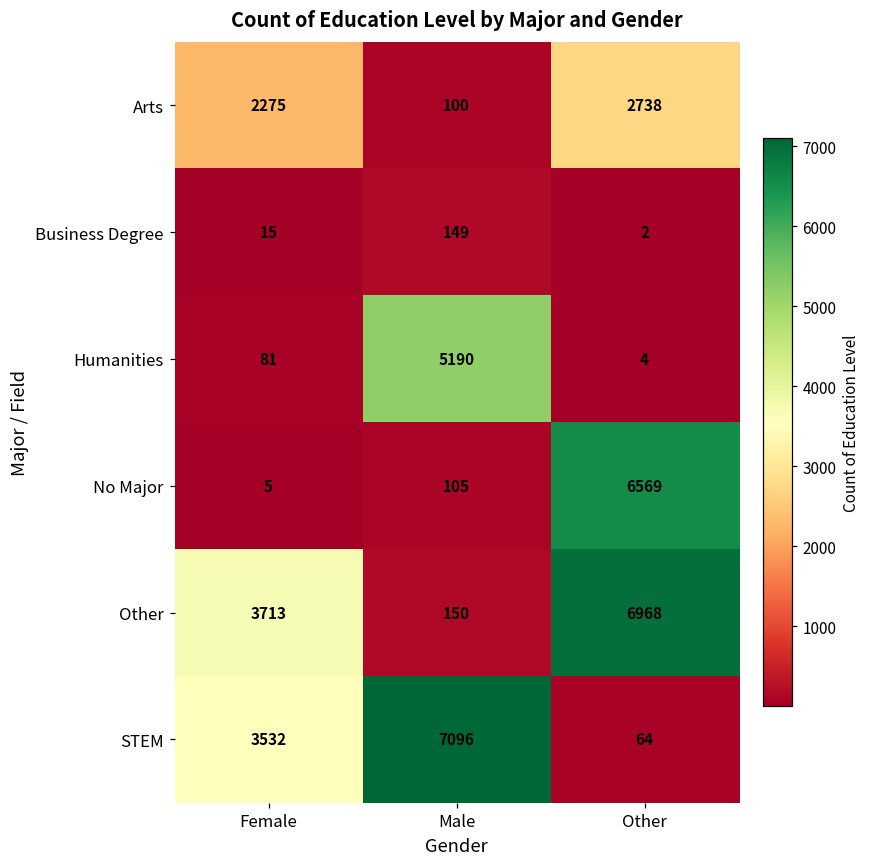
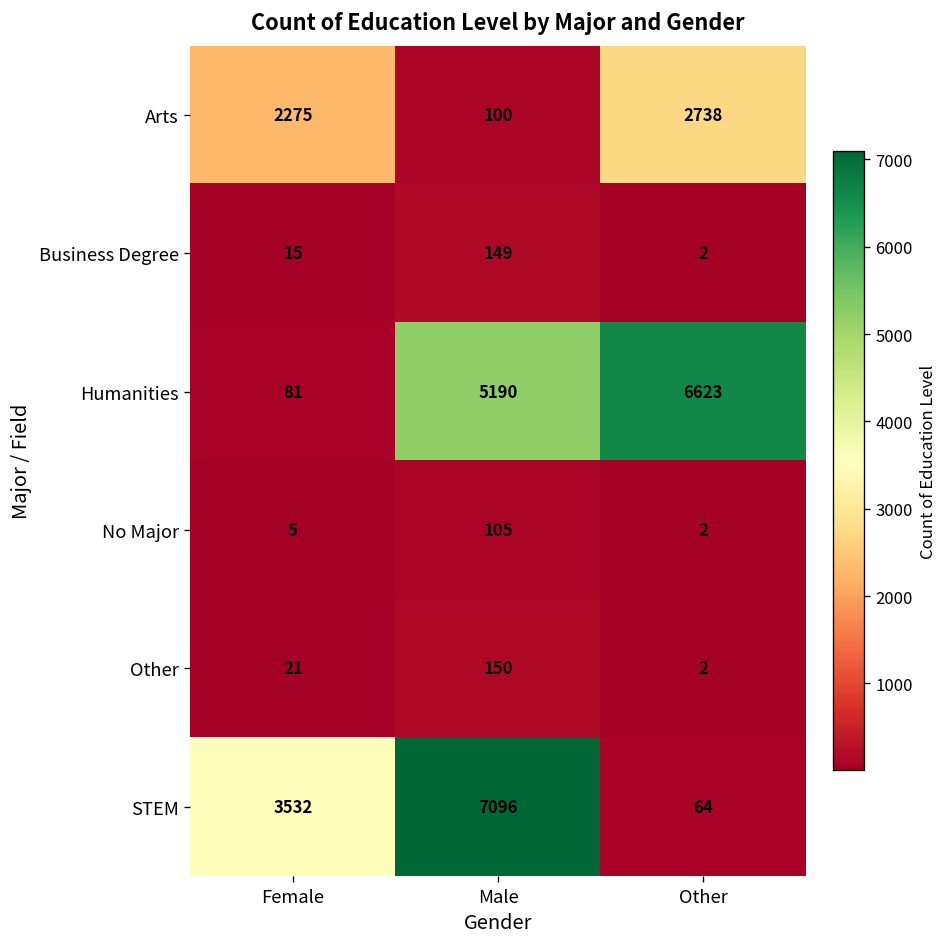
  {
    "Arts": {
      "Female": 2275,
      "Male": 100,
      "Other": 2738
    },
    "Business Degree": {
      "Female": 15,
      "Male": 149,
      "Other": 2
    },
    "Humanities": {
      "Female": 81,
      "Male": 5190,
-     "Other": 4
+     "Other": 6623
    },
    "No Major": {
      "Female": 5,
      "Male": 105,
-     "Other": 6569
+     "Other": 2
    },
    "Other": {
-     "Female": 3713,
+     "Female": 21,
      "Male": 150,
-     "Other": 6968
+     "Other": 2
    },
    "STEM": {
      "Female": 3532,
      "Male": 7096,
      "Other": 64
    }
  }
